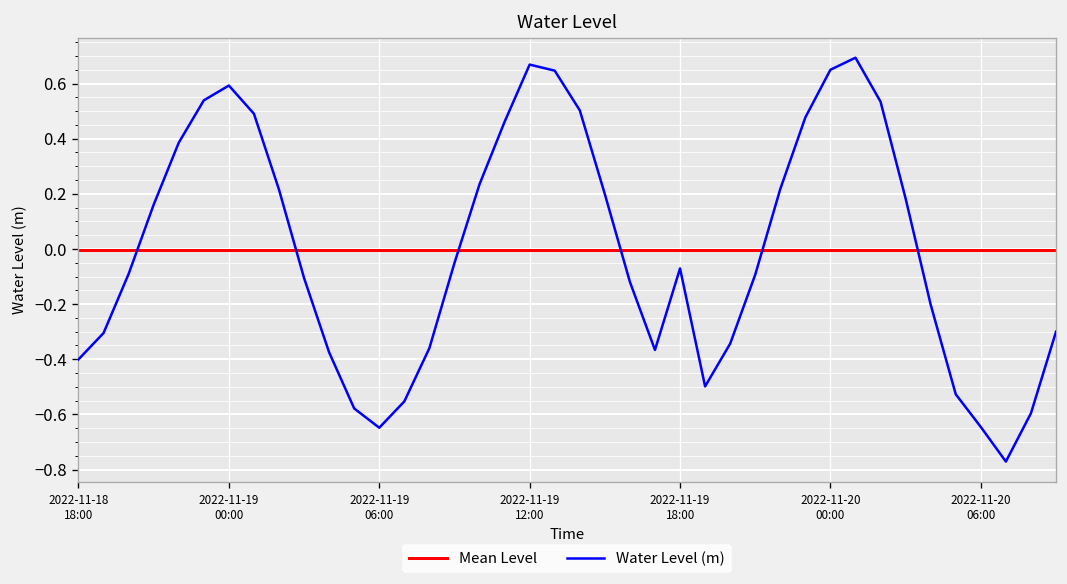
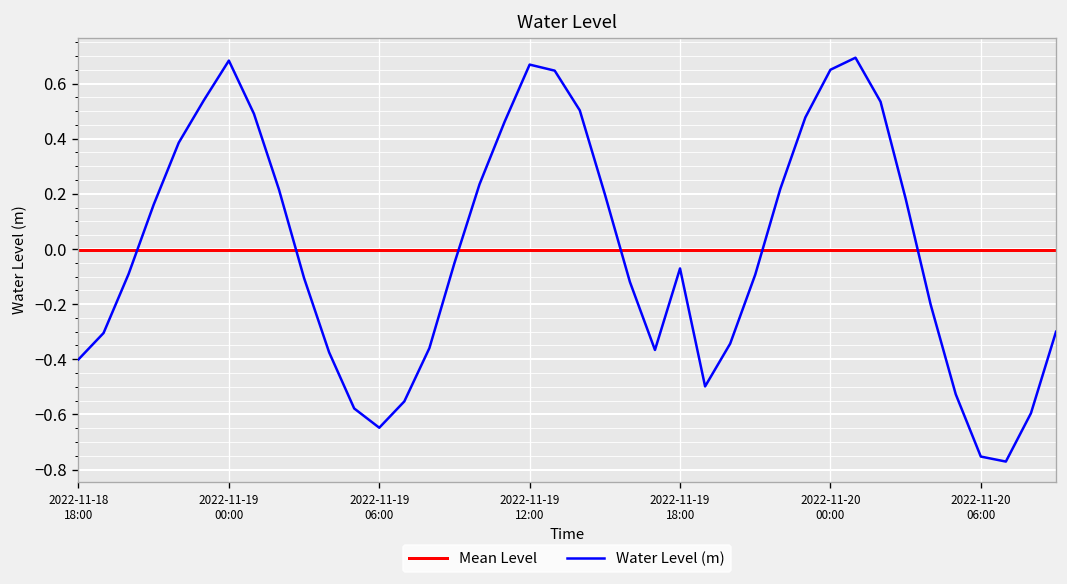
  {
    "2022-11-18 18:00": -0.40,
-   "2022-11-19 00:00": 0.59,
+   "2022-11-19 00:00": 0.68,
    "2022-11-19 06:00": -0.65,
    "2022-11-19 12:00": 0.67,
    "2022-11-19 18:00": -0.07,
    "2022-11-20 00:00": 0.65,
-   "2022-11-20 06:00": -0.65
+   "2022-11-20 06:00": -0.75
  }
